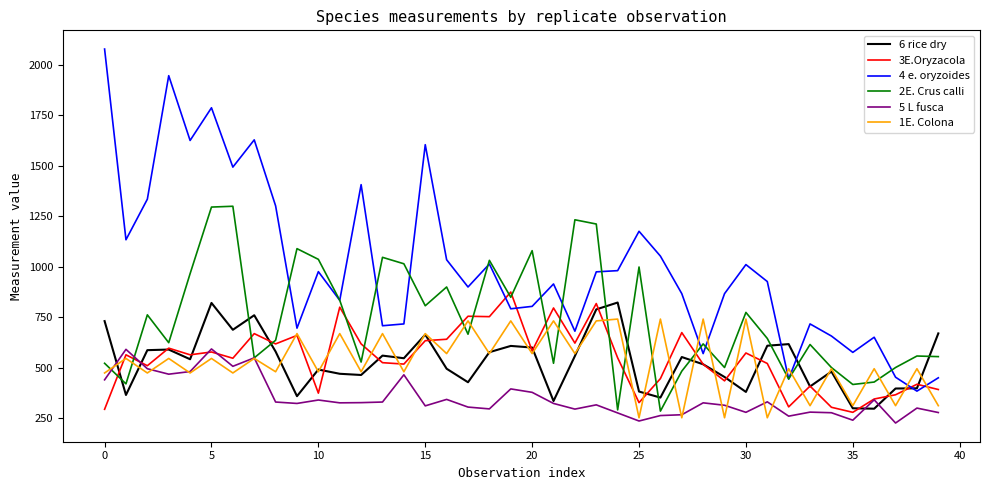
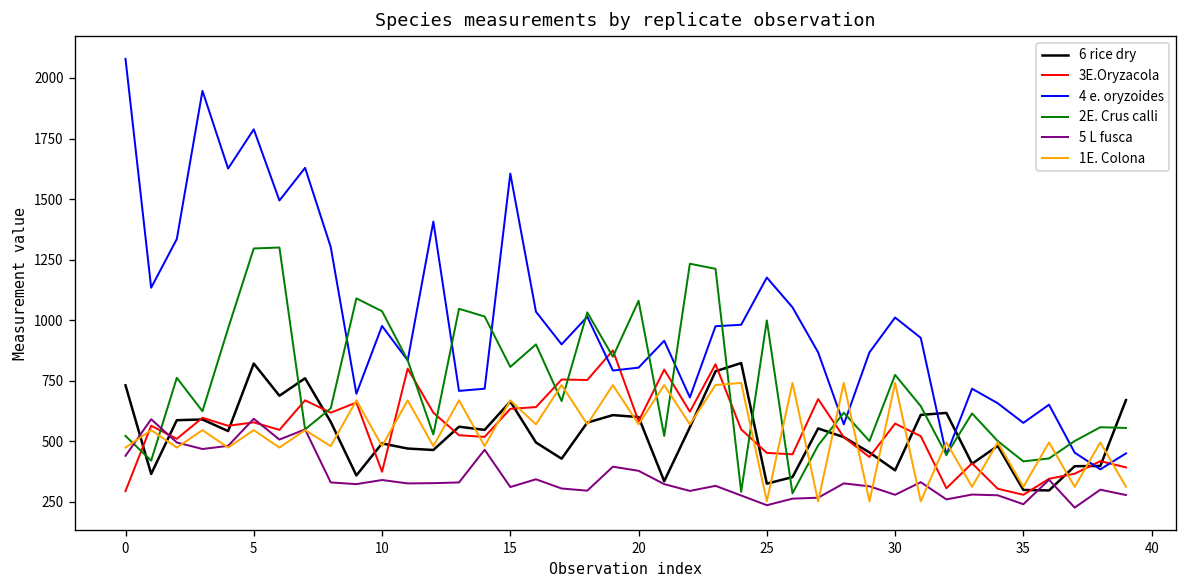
  {
    "6 rice dry": {
      "0": 730,
      "5": 820,
      "20": 600,
-     "25": 380,
+     "25": 330,
      "30": 380,
      "35": 300
    },
    "3E.Oryzacola": {
      "0": 290,
      "5": 580,
      "10": 370,
      "15": 630,
      "20": 580,
-     "25": 330,
+     "25": 450,
      "30": 570,
      "35": 280
    },
    "4 e. oryzoides": {
      "0": 2080,
      "5": 1790,
      "10": 980,
      "15": 1610,
      "20": 800,
      "25": 1180,
      "30": 1010,
      "35": 580
    },
    "2E. Crus calli": {
      "0": 520,
      "5": 1300,
      "10": 1040,
      "15": 810,
      "20": 1080,
      "25": 1000,
      "30": 770,
      "35": 420
    },
    "5 L fusca": {
      "0": 440,
      "5": 590,
      "10": 340,
      "15": 310,
      "20": 380,
      "25": 240,
      "30": 280,
      "35": 240
    },
    "1E. Colona": {
      "0": 470,
      "5": 550,
      "20": 570,
      "25": 250,
      "30": 740,
      "35": 310
    }
  }
